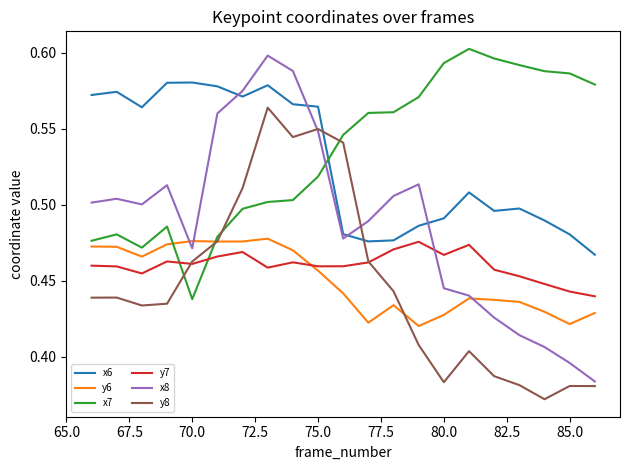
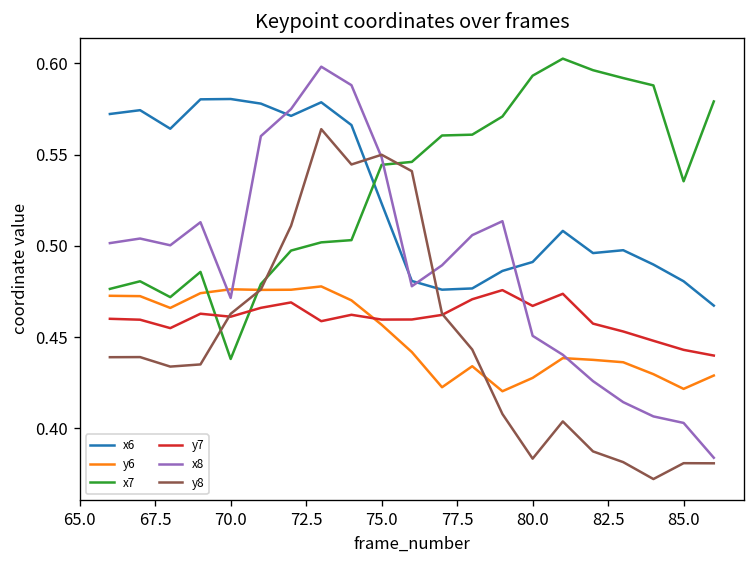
  {
    "x6": {
      "70.0": 0.581,
-     "75.0": 0.565,
+     "75.0": 0.523,
      "80.0": 0.491,
      "85.0": 0.481
    },
    "y6": {
      "70.0": 0.476,
      "75.0": 0.457,
      "80.0": 0.428,
      "85.0": 0.422
    },
    "x7": {
      "70.0": 0.438,
-     "75.0": 0.519,
+     "75.0": 0.544,
      "80.0": 0.593,
-     "85.0": 0.587
+     "85.0": 0.535
    },
    "y7": {
      "75.0": 0.460,
      "80.0": 0.467,
      "85.0": 0.443
    },
    "x8": {
      "70.0": 0.471,
-     "80.0": 0.445,
-     "85.0": 0.396
+     "80.0": 0.451,
+     "85.0": 0.403
    },
    "y8": {
      "80.0": 0.383,
      "85.0": 0.381
    }
  }
